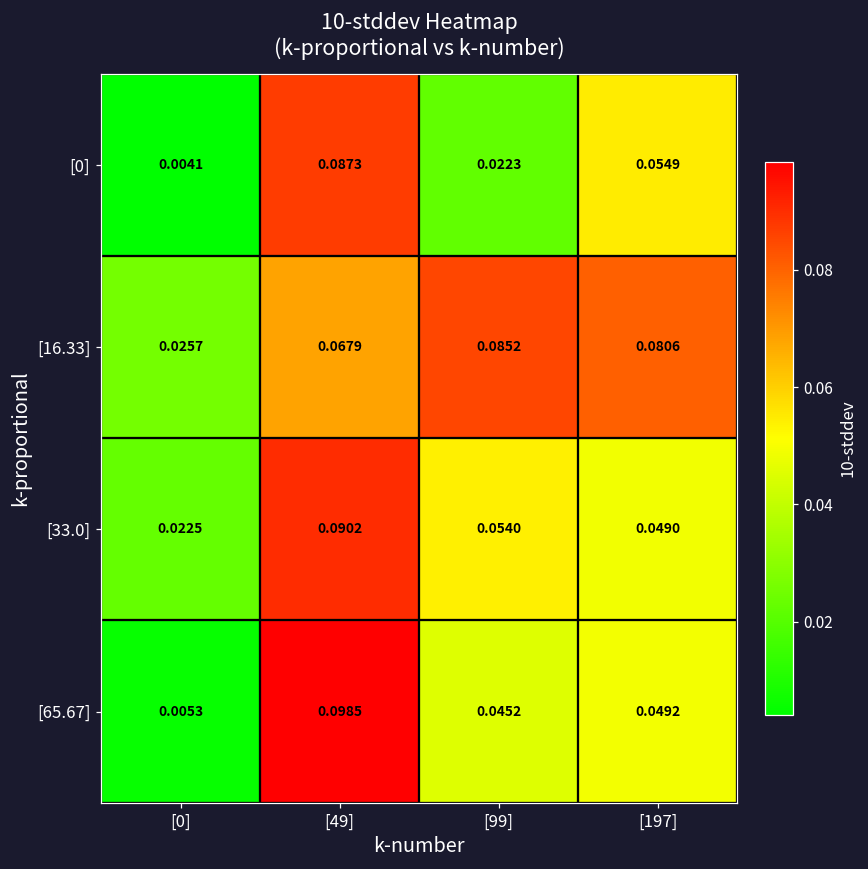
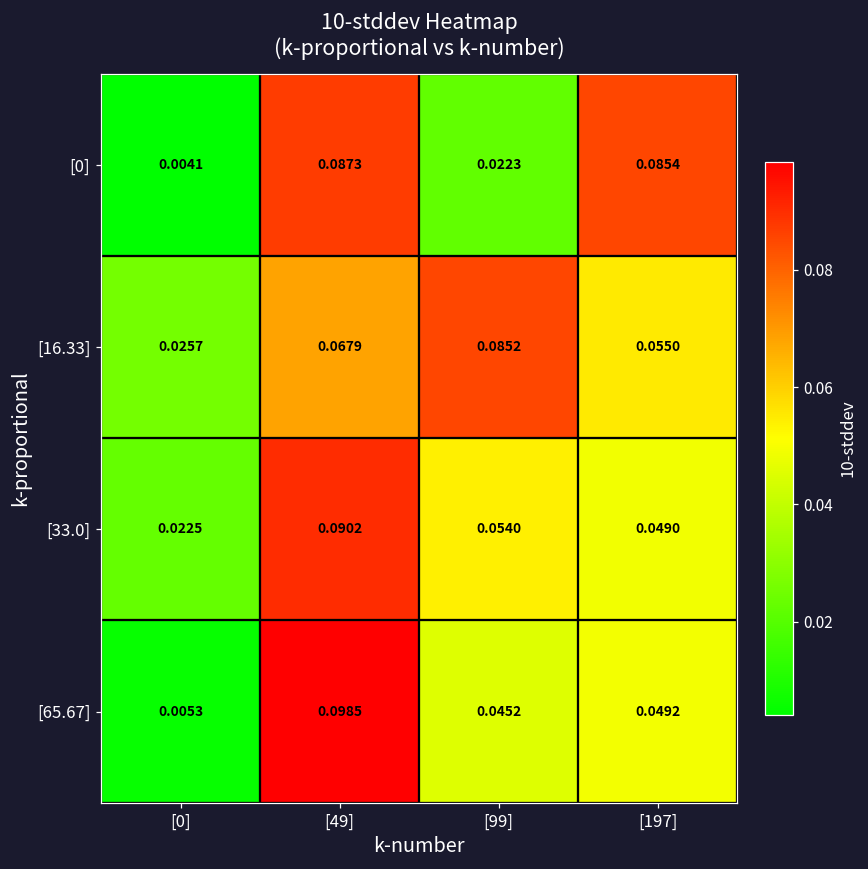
  {
    "[0]": {
      "[0]": 0.0041,
      "[49]": 0.0873,
      "[99]": 0.0223,
-     "[197]": 0.0549
+     "[197]": 0.0854
    },
    "[16.33]": {
      "[0]": 0.0257,
      "[49]": 0.0679,
      "[99]": 0.0852,
-     "[197]": 0.0806
+     "[197]": 0.0550
    },
    "[33.0]": {
      "[0]": 0.0225,
      "[49]": 0.0902,
      "[99]": 0.0540,
      "[197]": 0.0490
    },
    "[65.67]": {
      "[0]": 0.0053,
      "[49]": 0.0985,
      "[99]": 0.0452,
      "[197]": 0.0492
    }
  }
